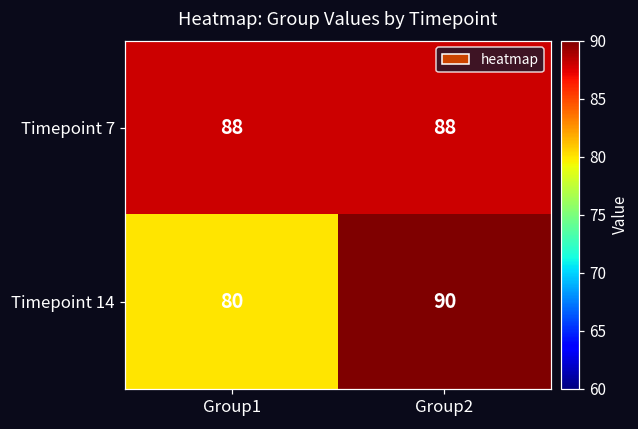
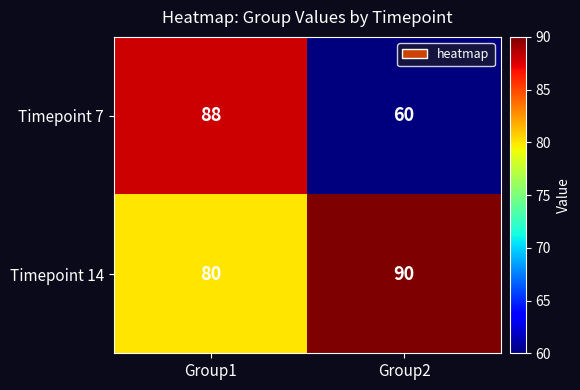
  {
    "Timepoint 7": {
      "Group1": 88,
-     "Group2": 88
+     "Group2": 60
    },
    "Timepoint 14": {
      "Group1": 80,
      "Group2": 90
    }
  }
